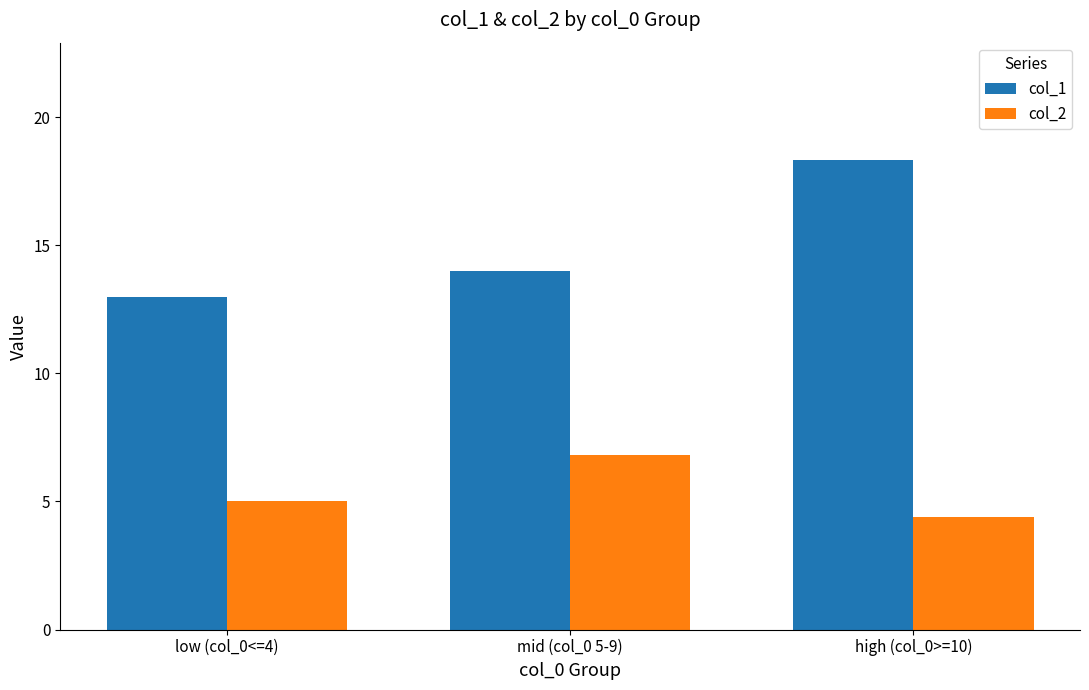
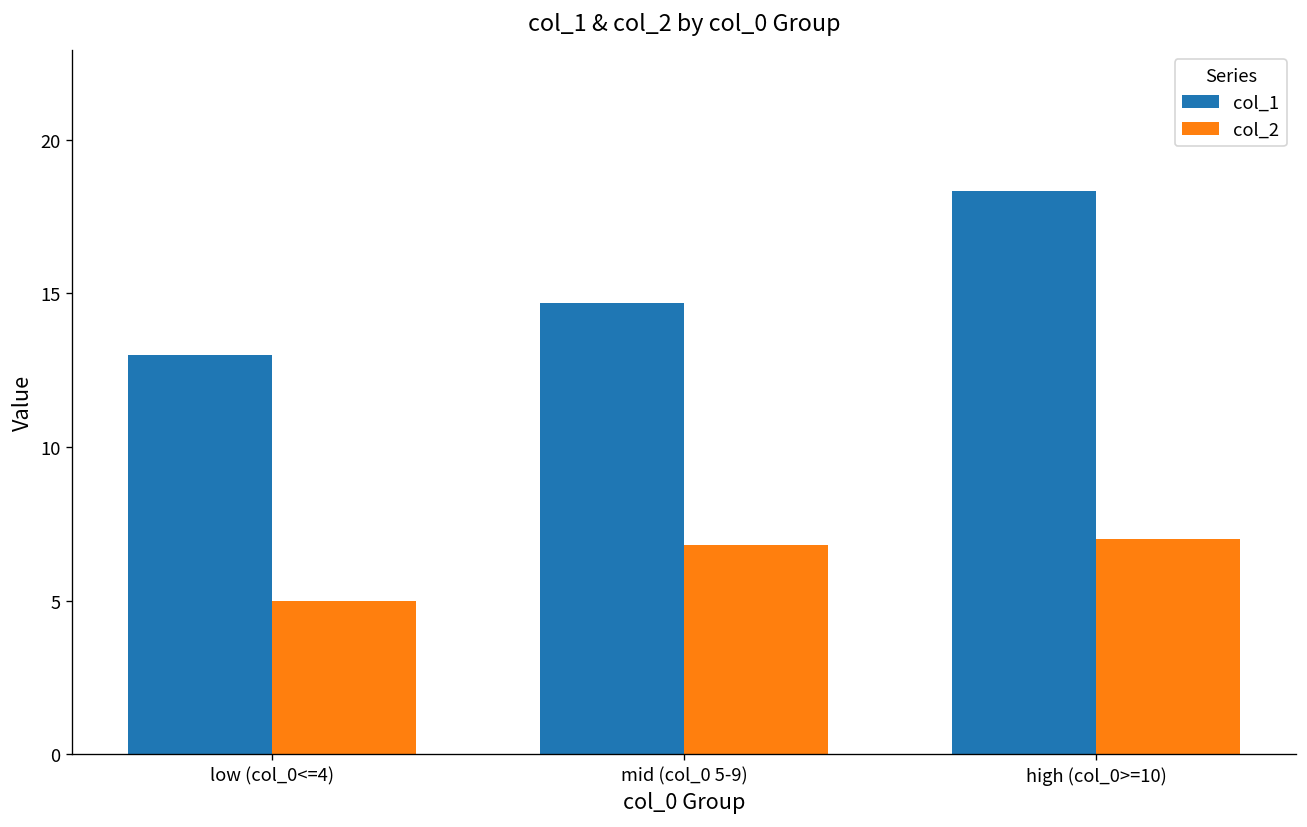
  {
    "col_1": {
      "low (col_0<=4)": 13.0,
-     "mid (col_0 5-9)": 14.0,
+     "mid (col_0 5-9)": 14.7,
      "high (col_0>=10)": 18.3
    },
    "col_2": {
      "low (col_0<=4)": 5.0,
      "mid (col_0 5-9)": 6.8,
-     "high (col_0>=10)": 4.4
+     "high (col_0>=10)": 7.0
    }
  }
